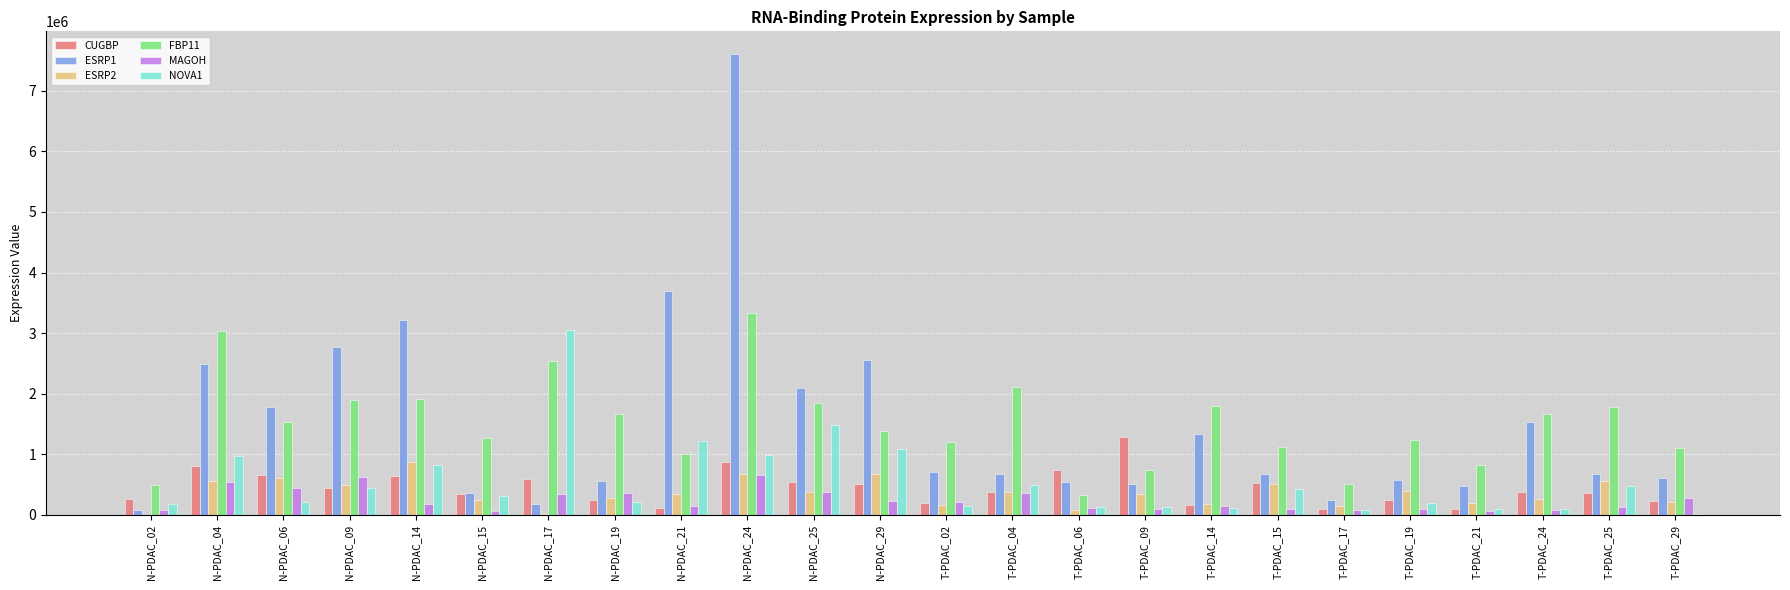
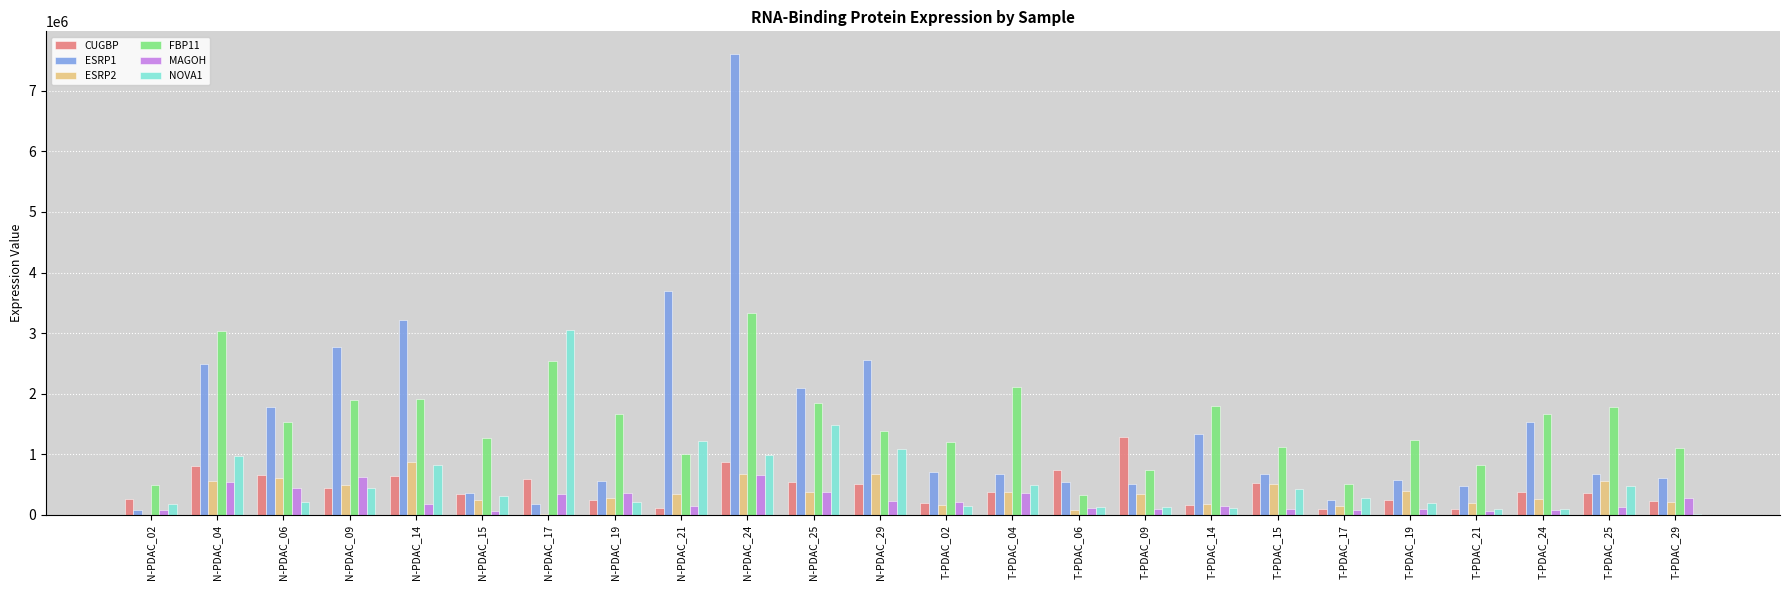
  {
    "CUGBP": {
      "N-PDAC_02": 300000,
      "N-PDAC_04": 800000,
      "N-PDAC_06": 700000,
      "N-PDAC_09": 400000,
      "N-PDAC_14": 600000,
      "N-PDAC_15": 300000,
      "N-PDAC_17": 600000,
      "N-PDAC_19": 300000,
      "N-PDAC_21": 100000,
      "N-PDAC_24": 900000,
      "N-PDAC_25": 500000,
      "N-PDAC_29": 500000,
      "T-PDAC_02": 200000,
      "T-PDAC_04": 400000,
      "T-PDAC_06": 700000,
      "T-PDAC_09": 1300000,
      "T-PDAC_14": 200000,
      "T-PDAC_15": 500000,
      "T-PDAC_17": 100000,
      "T-PDAC_19": 200000,
      "T-PDAC_21": 100000,
      "T-PDAC_24": 400000,
      "T-PDAC_25": 400000,
      "T-PDAC_29": 200000
    },
    "ESRP1": {
      "N-PDAC_02": 100000,
      "N-PDAC_04": 2500000,
      "N-PDAC_06": 1800000,
      "N-PDAC_09": 2800000,
      "N-PDAC_14": 3200000,
      "N-PDAC_15": 400000,
      "N-PDAC_17": 200000,
      "N-PDAC_19": 600000,
      "N-PDAC_21": 3700000,
      "N-PDAC_24": 7600000,
      "N-PDAC_25": 2100000,
      "N-PDAC_29": 2600000,
      "T-PDAC_02": 700000,
      "T-PDAC_04": 700000,
      "T-PDAC_06": 500000,
      "T-PDAC_09": 500000,
      "T-PDAC_14": 1300000,
      "T-PDAC_15": 700000,
      "T-PDAC_17": 200000,
      "T-PDAC_19": 600000,
      "T-PDAC_21": 500000,
      "T-PDAC_24": 1500000,
      "T-PDAC_25": 700000,
      "T-PDAC_29": 600000
    },
    "ESRP2": {
      "N-PDAC_04": 600000,
      "N-PDAC_06": 600000,
      "N-PDAC_09": 500000,
      "N-PDAC_14": 900000,
      "N-PDAC_15": 200000,
      "N-PDAC_19": 300000,
      "N-PDAC_21": 300000,
      "N-PDAC_24": 700000,
      "N-PDAC_25": 400000,
      "N-PDAC_29": 700000,
      "T-PDAC_02": 200000,
      "T-PDAC_04": 400000,
      "T-PDAC_06": 100000,
      "T-PDAC_09": 400000,
      "T-PDAC_14": 200000,
      "T-PDAC_15": 500000,
      "T-PDAC_17": 100000,
      "T-PDAC_19": 400000,
      "T-PDAC_21": 200000,
      "T-PDAC_24": 300000,
      "T-PDAC_25": 600000,
      "T-PDAC_29": 200000
    },
    "FBP11": {
      "N-PDAC_02": 500000,
      "N-PDAC_04": 3000000,
      "N-PDAC_06": 1500000,
      "N-PDAC_09": 1900000,
      "N-PDAC_14": 1900000,
      "N-PDAC_15": 1300000,
      "N-PDAC_17": 2500000,
      "N-PDAC_19": 1700000,
      "N-PDAC_21": 1000000,
      "N-PDAC_24": 3300000,
      "N-PDAC_25": 1800000,
      "N-PDAC_29": 1400000,
      "T-PDAC_02": 1200000,
      "T-PDAC_04": 2100000,
      "T-PDAC_06": 300000,
      "T-PDAC_09": 700000,
      "T-PDAC_14": 1800000,
      "T-PDAC_15": 1100000,
      "T-PDAC_17": 500000,
      "T-PDAC_19": 1200000,
      "T-PDAC_21": 800000,
      "T-PDAC_24": 1700000,
      "T-PDAC_25": 1800000,
      "T-PDAC_29": 1100000
    },
    "MAGOH": {
      "N-PDAC_02": 100000,
      "N-PDAC_04": 500000,
      "N-PDAC_06": 500000,
      "N-PDAC_09": 600000,
      "N-PDAC_14": 200000,
      "N-PDAC_15": 100000,
      "N-PDAC_17": 300000,
      "N-PDAC_19": 400000,
      "N-PDAC_21": 100000,
      "N-PDAC_24": 700000,
      "N-PDAC_25": 400000,
      "N-PDAC_29": 200000,
      "T-PDAC_02": 200000,
      "T-PDAC_04": 400000,
      "T-PDAC_06": 100000,
      "T-PDAC_09": 100000,
      "T-PDAC_14": 100000,
      "T-PDAC_15": 100000,
      "T-PDAC_17": 100000,
      "T-PDAC_19": 100000,
      "T-PDAC_21": 100000,
      "T-PDAC_24": 100000,
      "T-PDAC_25": 100000,
      "T-PDAC_29": 300000
    },
    "NOVA1": {
      "N-PDAC_02": 200000,
      "N-PDAC_04": 1000000,
      "N-PDAC_06": 200000,
      "N-PDAC_09": 400000,
      "N-PDAC_14": 800000,
      "N-PDAC_15": 300000,
      "N-PDAC_17": 3100000,
      "N-PDAC_19": 200000,
      "N-PDAC_21": 1200000,
      "N-PDAC_24": 1000000,
      "N-PDAC_25": 1500000,
      "N-PDAC_29": 1100000,
      "T-PDAC_02": 100000,
      "T-PDAC_04": 500000,
      "T-PDAC_06": 100000,
      "T-PDAC_09": 100000,
      "T-PDAC_14": 100000,
      "T-PDAC_15": 400000,
-     "T-PDAC_17": 100000,
+     "T-PDAC_17": 300000,
      "T-PDAC_19": 200000,
      "T-PDAC_21": 100000,
      "T-PDAC_24": 100000,
      "T-PDAC_25": 500000
    }
  }
